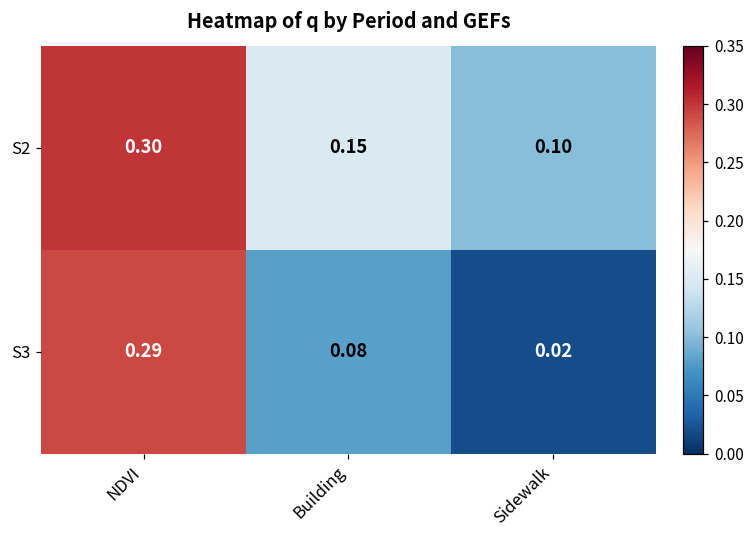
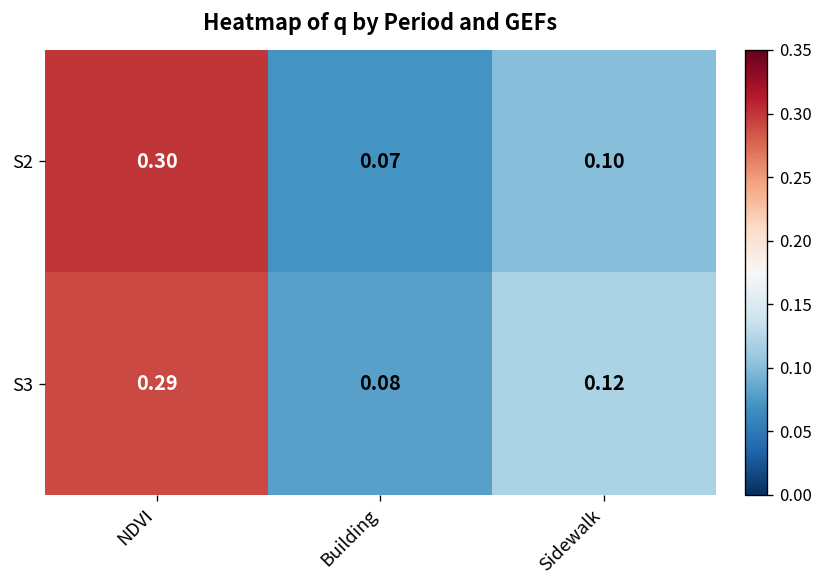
  {
    "S2": {
      "NDVI": 0.30,
-     "Building": 0.15,
+     "Building": 0.07,
      "Sidewalk": 0.10
    },
    "S3": {
      "NDVI": 0.29,
      "Building": 0.08,
-     "Sidewalk": 0.02
+     "Sidewalk": 0.12
    }
  }
